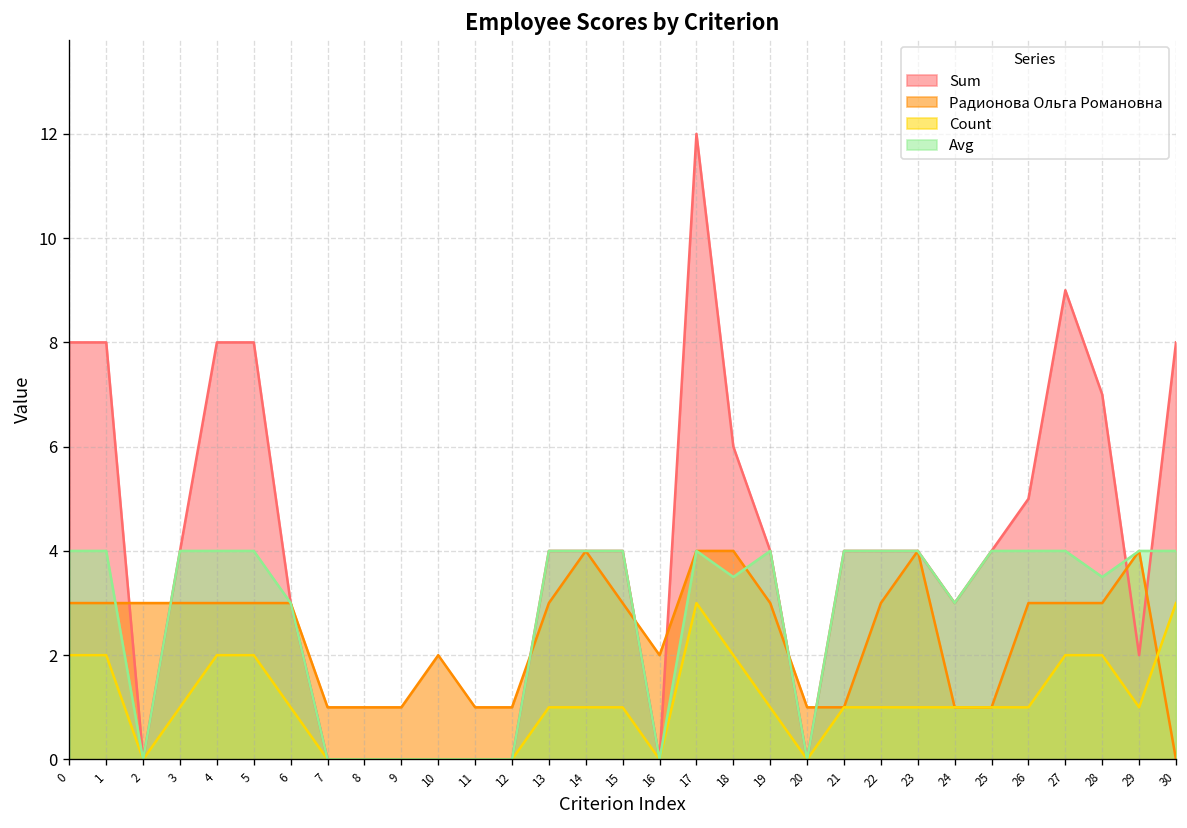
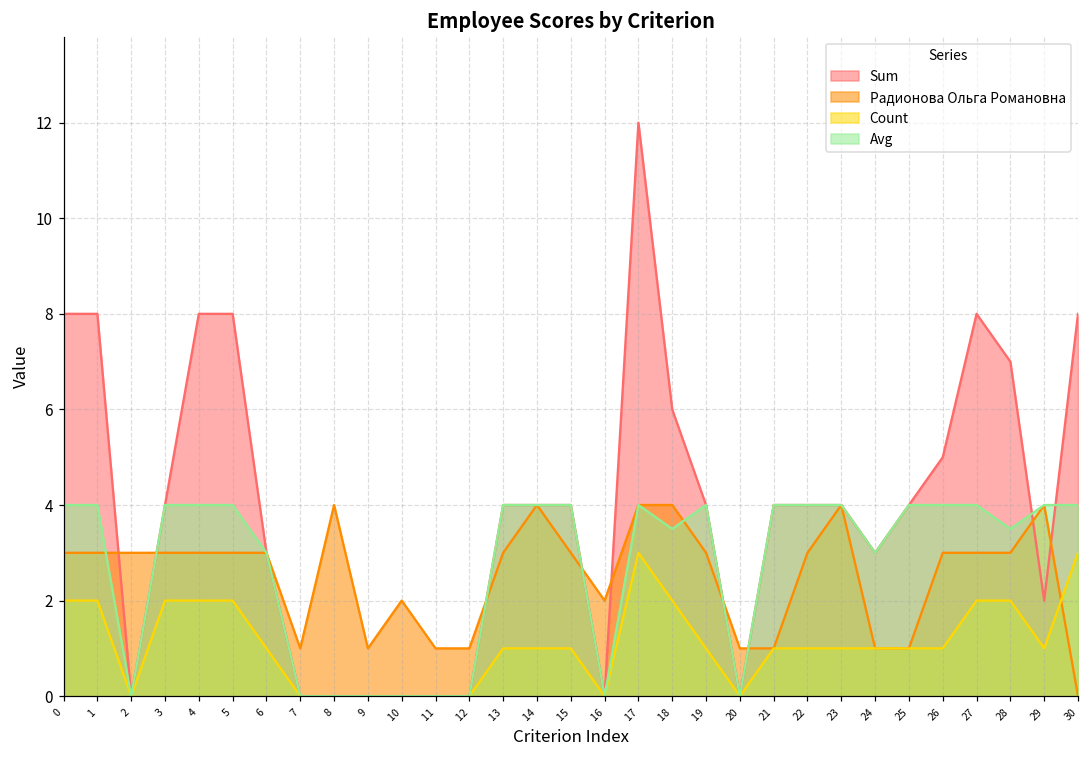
  {
    "Sum": {
      "0": 8,
      "1": 8,
      "4": 8,
      "5": 8,
      "17": 12,
      "18": 6,
      "26": 5,
-     "27": 9,
+     "27": 8,
      "28": 7,
      "29": 2,
      "30": 8
    },
    "Радионова Ольга Романовна": {
      "0": 3,
      "1": 3,
      "2": 3,
      "3": 3,
      "4": 3,
      "5": 3,
      "7": 1,
-     "8": 1,
+     "8": 4,
      "9": 1,
      "10": 2,
      "11": 1,
      "12": 1,
      "13": 3,
      "15": 3,
      "16": 2,
      "18": 4,
      "19": 3,
      "20": 1,
      "22": 3,
      "26": 3,
      "27": 3,
      "28": 3,
      "30": 0
    },
    "Count": {
      "0": 2,
      "1": 2,
-     "3": 1,
+     "3": 2,
      "4": 2,
      "5": 2,
      "6": 1,
      "13": 1,
      "14": 1,
      "15": 1,
      "17": 3,
      "18": 2,
      "19": 1,
      "22": 1,
      "23": 1,
      "26": 1,
      "27": 2,
      "28": 2,
      "29": 1,
      "30": 3
    },
    "Avg": {
      "0": 4,
      "1": 4,
      "4": 4,
      "5": 4,
      "18": 3.5,
      "26": 4,
      "27": 4,
      "28": 3.5,
      "30": 4
    }
  }
